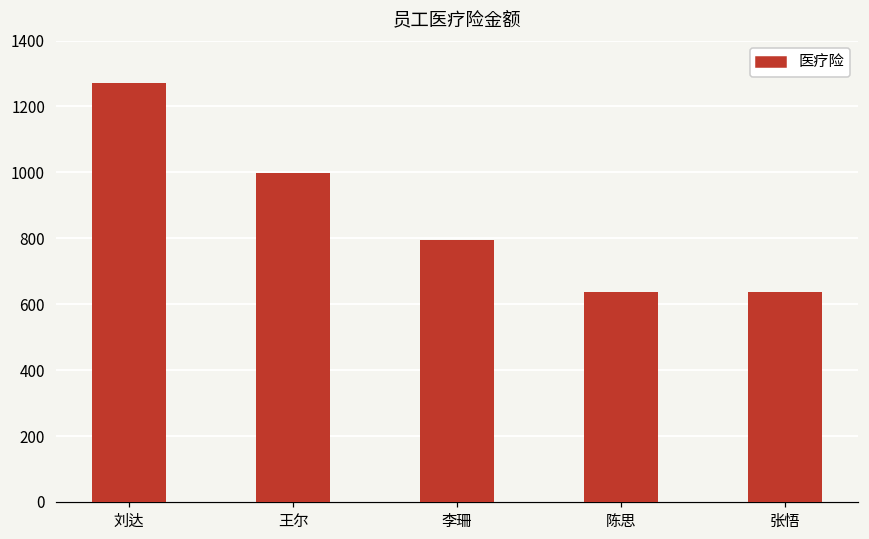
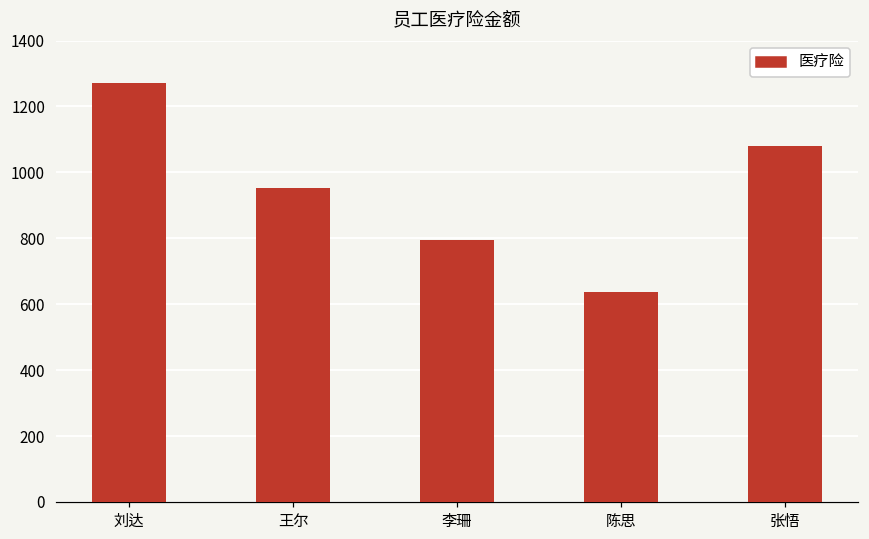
  {
    "刘达": 1270,
-   "王尔": 1000,
+   "王尔": 950,
    "李珊": 800,
    "陈思": 640,
-   "张悟": 640
+   "张悟": 1080
  }
